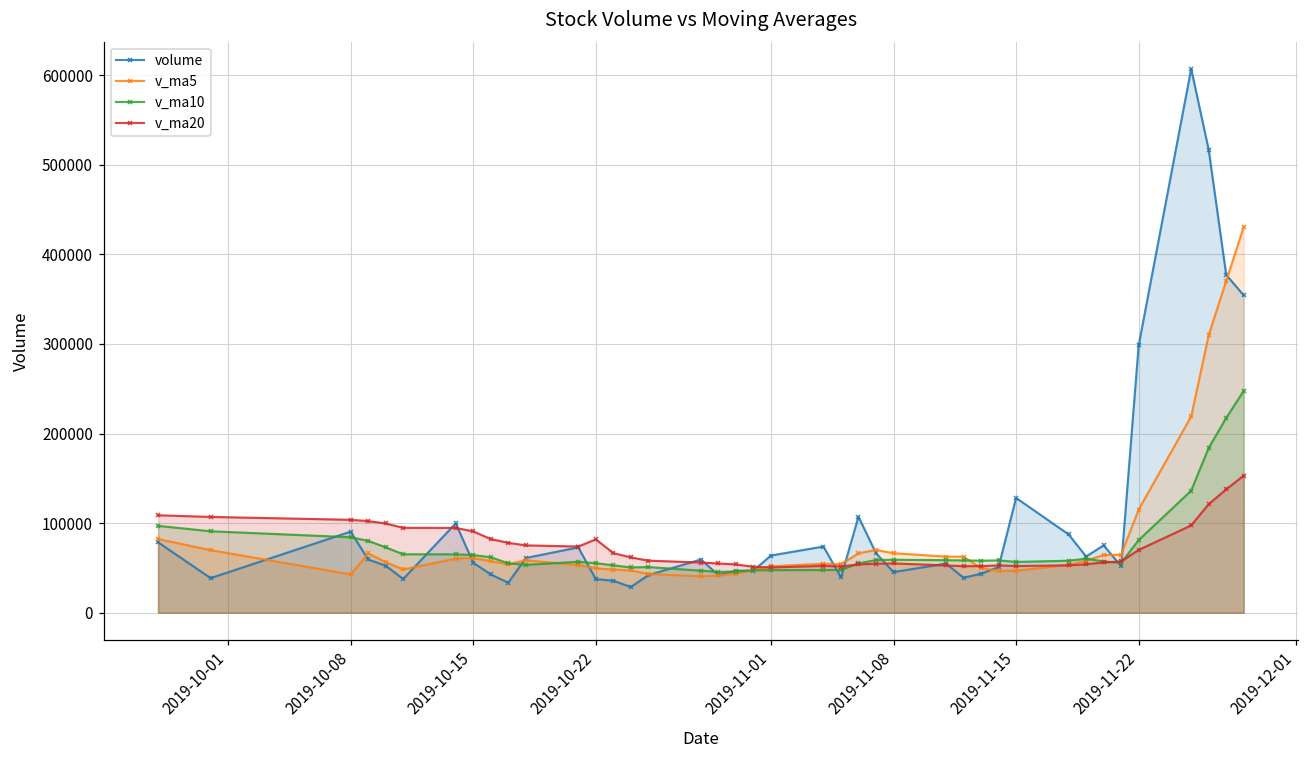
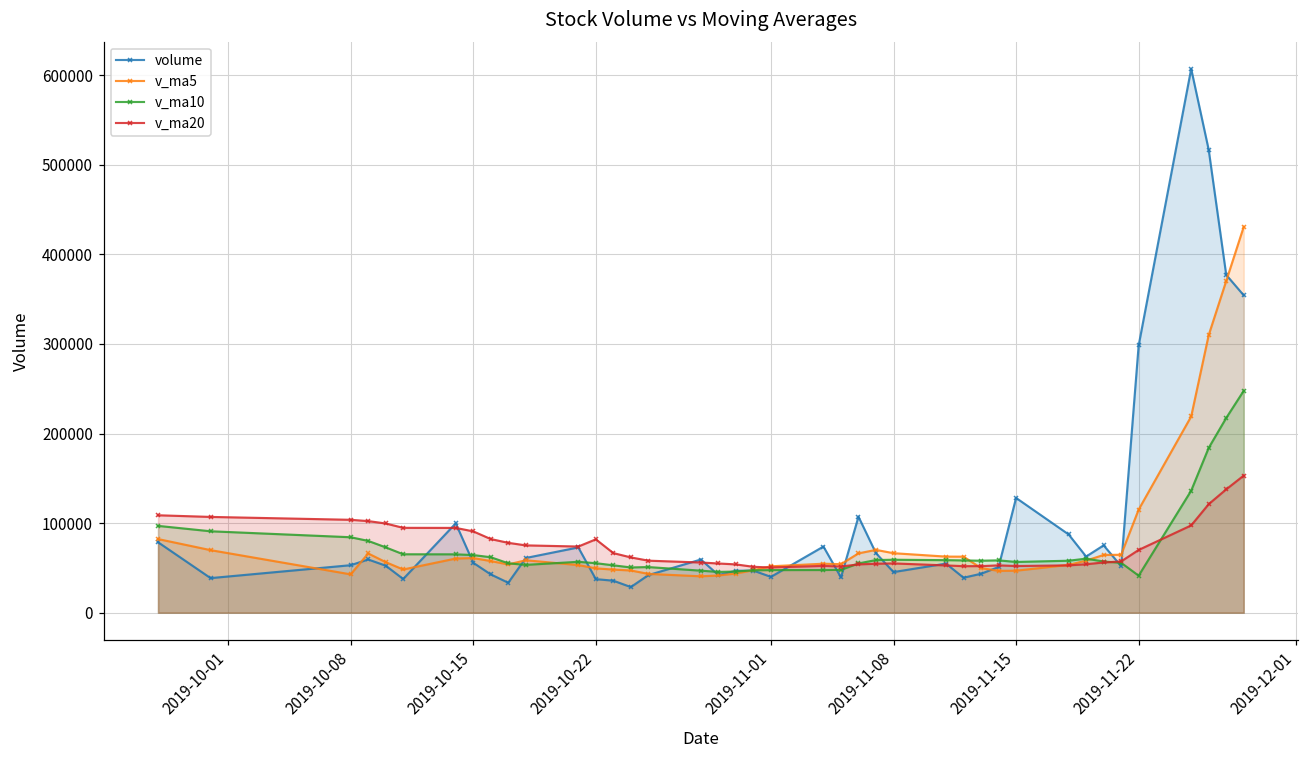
  {
    "volume": {
-     "2019-10-08": 90000,
+     "2019-10-08": 50000,
      "2019-10-15": 60000,
      "2019-10-22": 40000,
-     "2019-11-01": 60000,
+     "2019-11-01": 40000,
      "2019-11-08": 50000,
      "2019-11-15": 130000,
      "2019-11-22": 300000
    },
    "v_ma5": {
      "2019-10-08": 40000,
      "2019-10-15": 60000,
      "2019-10-22": 50000,
      "2019-11-08": 70000,
      "2019-11-15": 50000,
      "2019-11-22": 120000
    },
    "v_ma10": {
      "2019-10-08": 80000,
      "2019-10-15": 60000,
      "2019-10-22": 60000,
      "2019-11-08": 60000,
      "2019-11-15": 60000,
-     "2019-11-22": 80000
+     "2019-11-22": 40000
    },
    "v_ma20": {
      "2019-10-08": 100000,
      "2019-10-15": 90000,
      "2019-10-22": 80000,
      "2019-11-08": 60000,
      "2019-11-15": 50000,
      "2019-11-22": 70000
    }
  }
